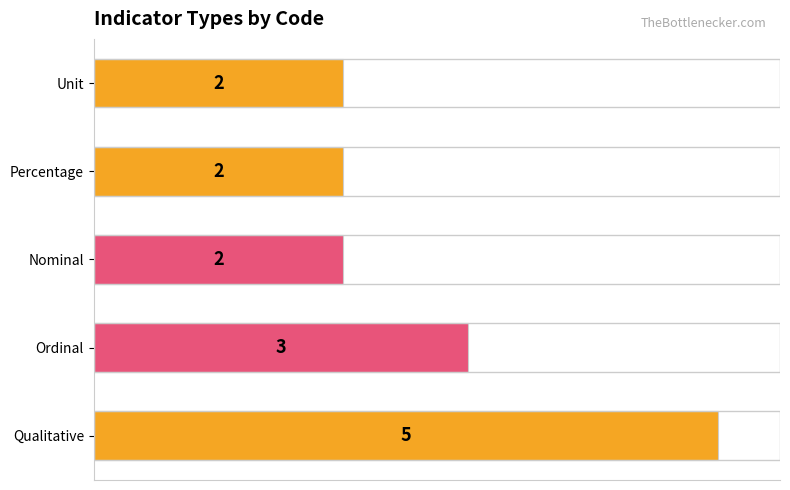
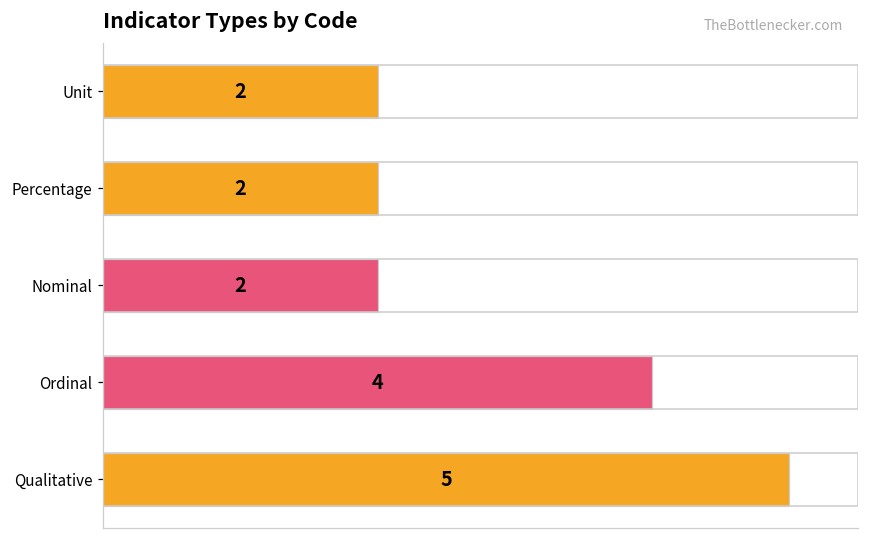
  {
    "Unit": 2,
    "Percentage": 2,
    "Nominal": 2,
-   "Ordinal": 3,
+   "Ordinal": 4,
    "Qualitative": 5
  }
